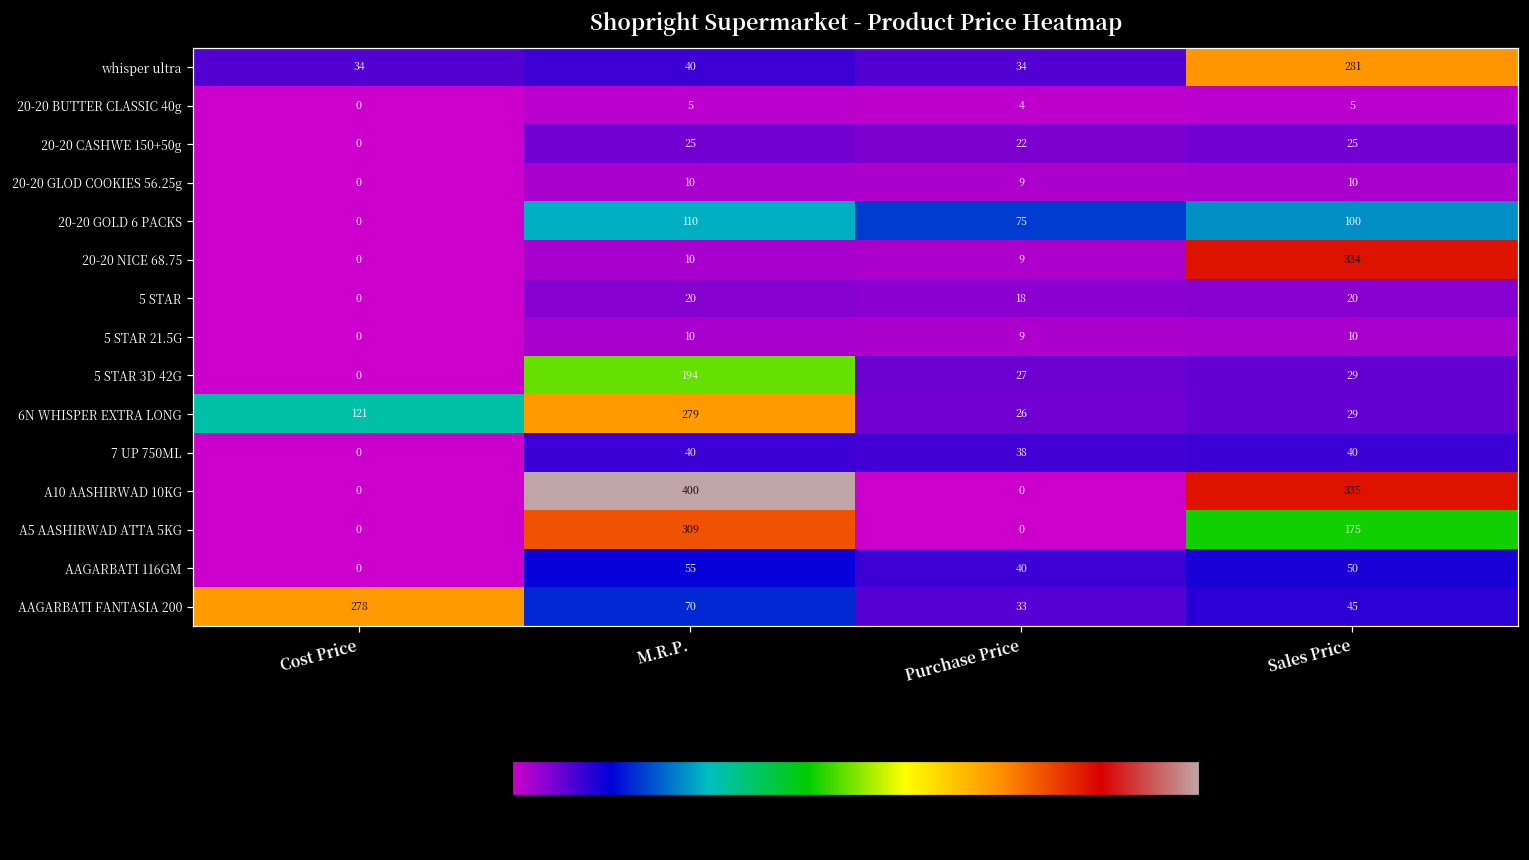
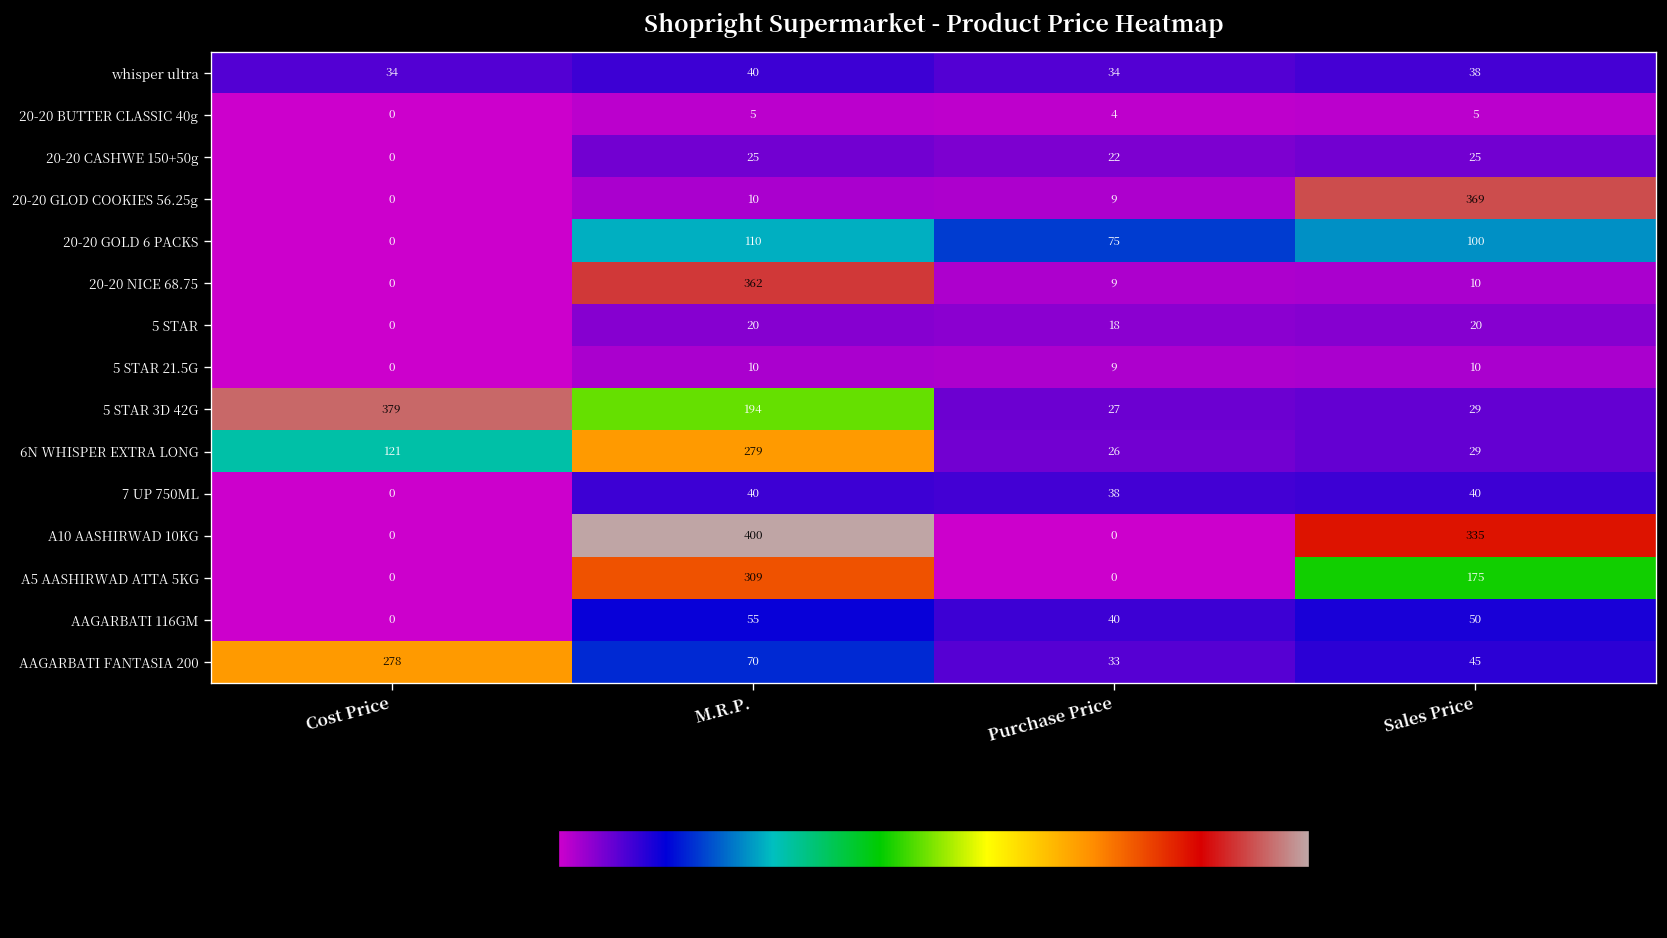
  {
    "whisper ultra": {
      "Cost Price": 34,
      "M.R.P.": 40,
      "Purchase Price": 34,
-     "Sales Price": 281
+     "Sales Price": 38
    },
    "20-20 BUTTER CLASSIC 40g": {
      "Cost Price": 0,
      "M.R.P.": 5,
      "Purchase Price": 4,
      "Sales Price": 5
    },
    "20-20 CASHWE 150+50g": {
      "Cost Price": 0,
      "M.R.P.": 25,
      "Purchase Price": 22,
      "Sales Price": 25
    },
    "20-20 GLOD COOKIES 56.25g": {
      "Cost Price": 0,
      "M.R.P.": 10,
      "Purchase Price": 9,
-     "Sales Price": 10
+     "Sales Price": 369
    },
    "20-20 GOLD 6 PACKS": {
      "Cost Price": 0,
      "M.R.P.": 110,
      "Purchase Price": 75,
      "Sales Price": 100
    },
    "20-20 NICE 68.75": {
      "Cost Price": 0,
-     "M.R.P.": 10,
+     "M.R.P.": 362,
      "Purchase Price": 9,
-     "Sales Price": 334
+     "Sales Price": 10
    },
    "5 STAR": {
      "Cost Price": 0,
      "M.R.P.": 20,
      "Purchase Price": 18,
      "Sales Price": 20
    },
    "5 STAR 21.5G": {
      "Cost Price": 0,
      "M.R.P.": 10,
      "Purchase Price": 9,
      "Sales Price": 10
    },
    "5 STAR 3D 42G": {
-     "Cost Price": 0,
+     "Cost Price": 379,
      "M.R.P.": 194,
      "Purchase Price": 27,
      "Sales Price": 29
    },
    "6N WHISPER EXTRA LONG": {
      "Cost Price": 121,
      "M.R.P.": 279,
      "Purchase Price": 26,
      "Sales Price": 29
    },
    "7 UP 750ML": {
      "Cost Price": 0,
      "M.R.P.": 40,
      "Purchase Price": 38,
      "Sales Price": 40
    },
    "A10 AASHIRWAD 10KG": {
      "Cost Price": 0,
      "M.R.P.": 400,
      "Purchase Price": 0,
      "Sales Price": 335
    },
    "A5 AASHIRWAD ATTA 5KG": {
      "Cost Price": 0,
      "M.R.P.": 309,
      "Purchase Price": 0,
      "Sales Price": 175
    },
    "AAGARBATI 116GM": {
      "Cost Price": 0,
      "M.R.P.": 55,
      "Purchase Price": 40,
      "Sales Price": 50
    },
    "AAGARBATI FANTASIA 200": {
      "Cost Price": 278,
      "M.R.P.": 70,
      "Purchase Price": 33,
      "Sales Price": 45
    }
  }
